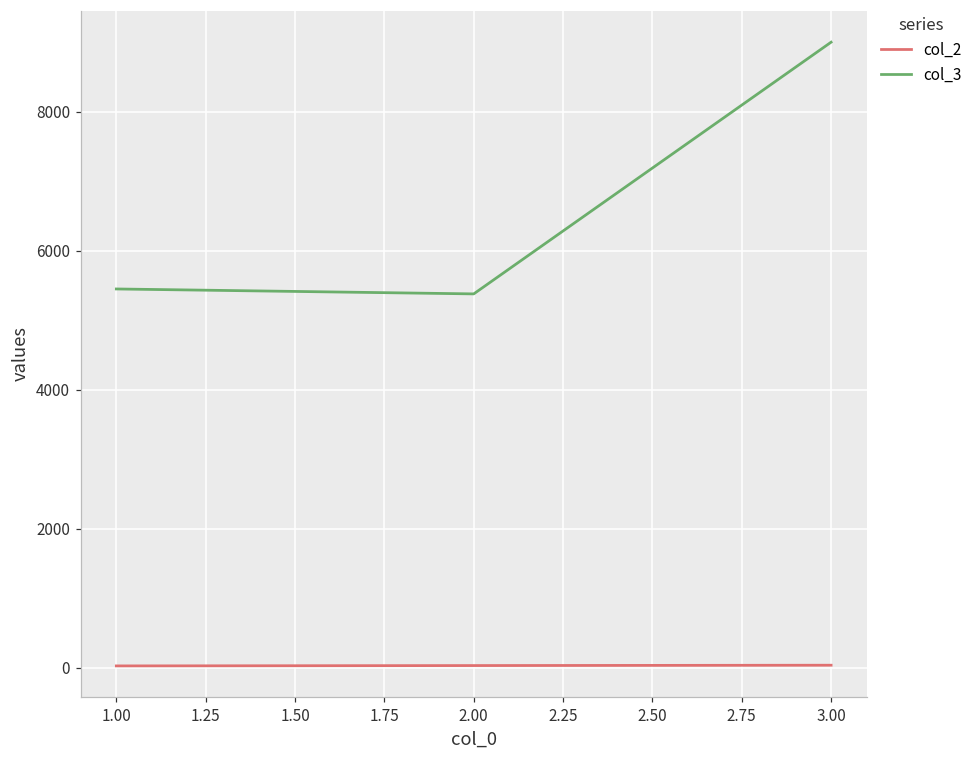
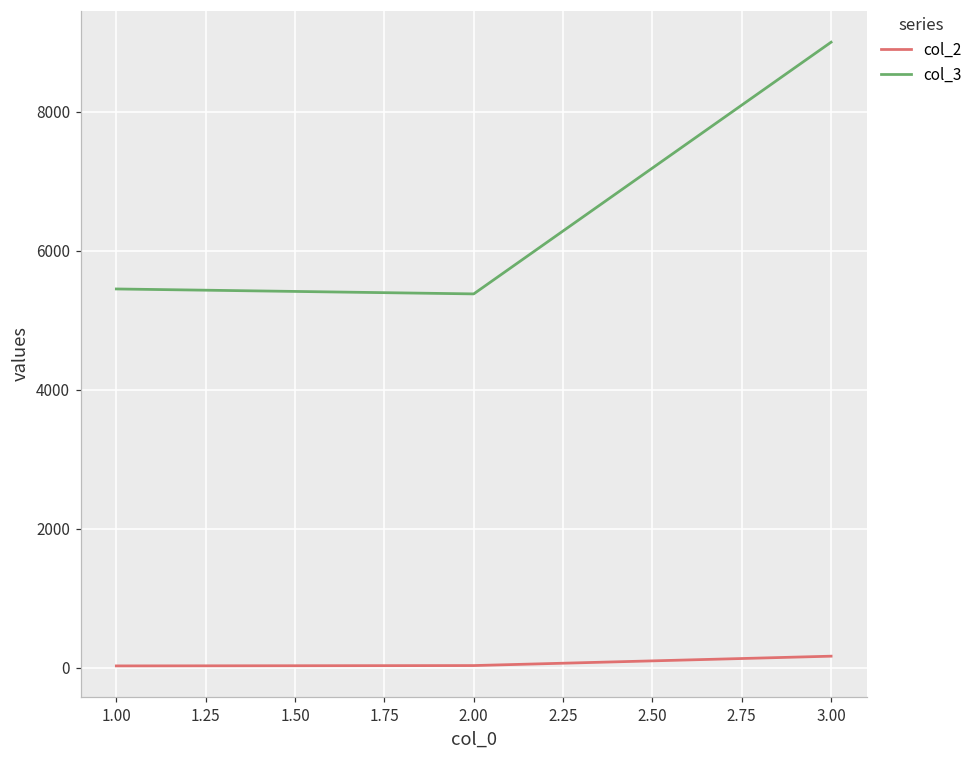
  {
    "col_2": {
      "1.00": 0,
      "2.00": 0,
-     "3.00": 0
+     "3.00": 200
    },
    "col_3": {
      "1.00": 5400,
      "2.00": 5400,
      "3.00": 9000
    }
  }
